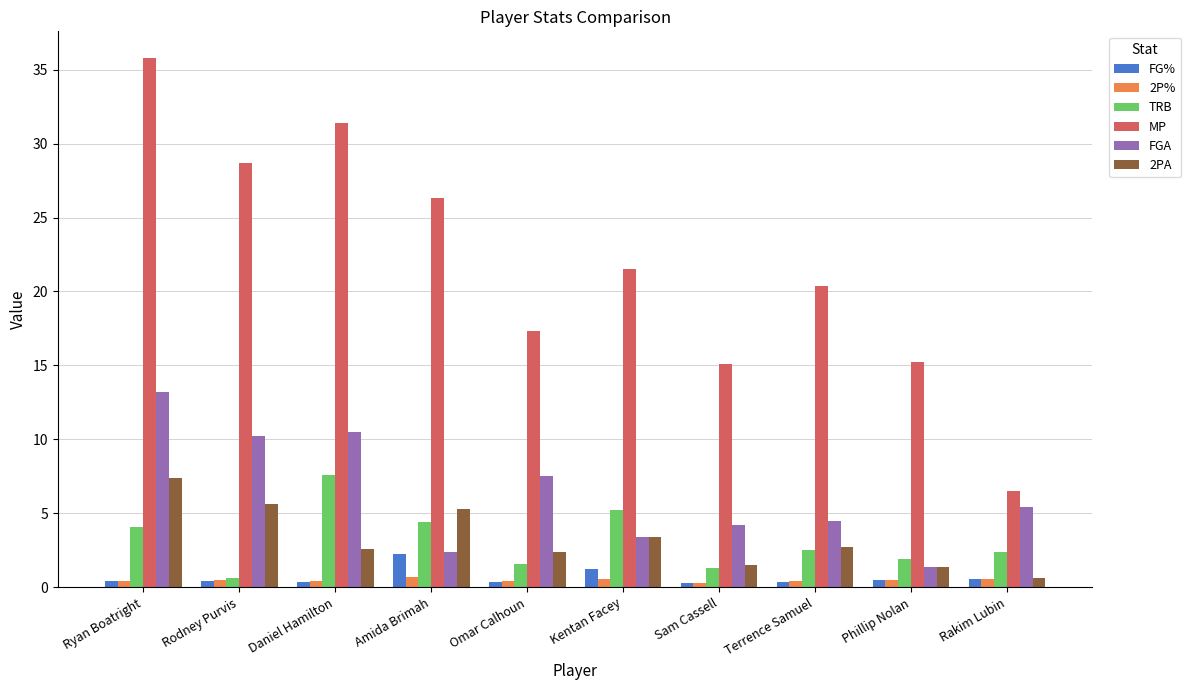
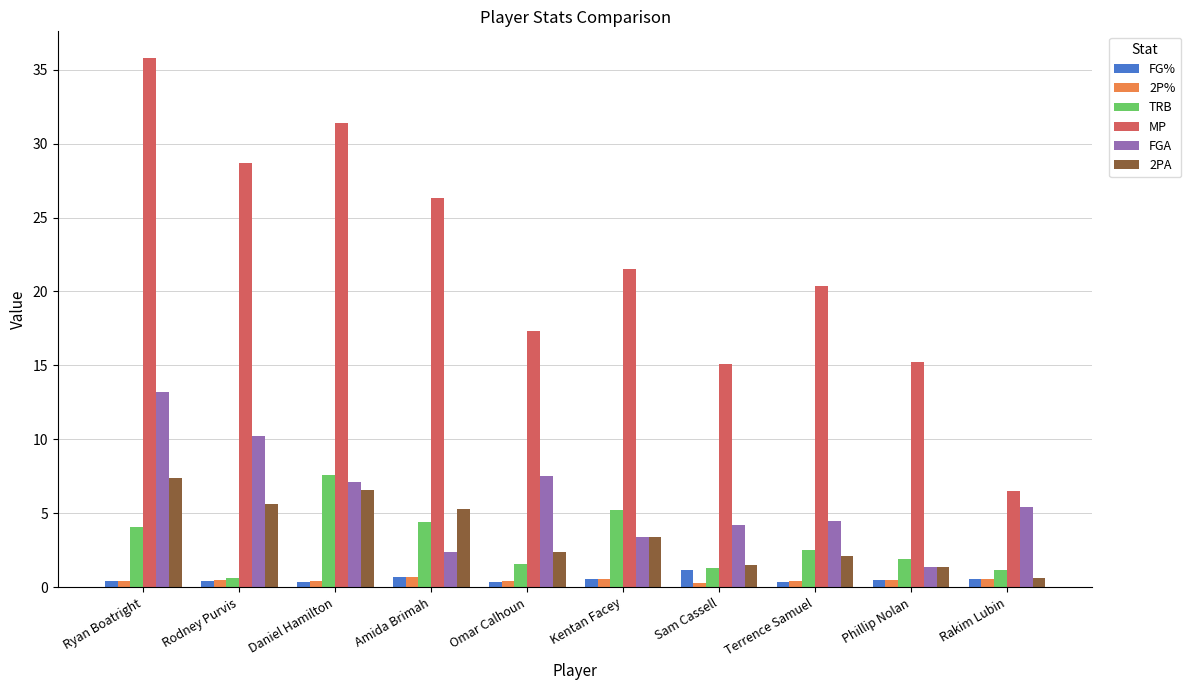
  {
    "FG%": {
      "Ryan Boatright": 0.4,
      "Rodney Purvis": 0.4,
      "Daniel Hamilton": 0.4,
-     "Amida Brimah": 2.3,
+     "Amida Brimah": 0.7,
      "Omar Calhoun": 0.4,
-     "Kentan Facey": 1.2,
-     "Sam Cassell": 0.3,
+     "Kentan Facey": 0.5,
+     "Sam Cassell": 1.2,
      "Terrence Samuel": 0.4,
      "Phillip Nolan": 0.5,
      "Rakim Lubin": 0.5
    },
    "TRB": {
      "Ryan Boatright": 4.1,
      "Rodney Purvis": 0.6,
      "Daniel Hamilton": 7.6,
      "Amida Brimah": 4.4,
      "Omar Calhoun": 1.6,
      "Kentan Facey": 5.2,
      "Sam Cassell": 1.3,
      "Terrence Samuel": 2.5,
      "Phillip Nolan": 1.9,
-     "Rakim Lubin": 2.4
+     "Rakim Lubin": 1.2
    },
    "FGA": {
      "Ryan Boatright": 13.2,
      "Rodney Purvis": 10.2,
-     "Daniel Hamilton": 10.5,
+     "Daniel Hamilton": 7.1,
      "Amida Brimah": 2.4,
      "Omar Calhoun": 7.5,
      "Kentan Facey": 3.4,
      "Sam Cassell": 4.2,
      "Terrence Samuel": 4.5,
      "Phillip Nolan": 1.4,
      "Rakim Lubin": 5.4
    },
    "2PA": {
      "Ryan Boatright": 7.4,
      "Rodney Purvis": 5.6,
-     "Daniel Hamilton": 2.6,
+     "Daniel Hamilton": 6.6,
      "Amida Brimah": 5.3,
      "Omar Calhoun": 2.4,
      "Kentan Facey": 3.4,
      "Sam Cassell": 1.5,
-     "Terrence Samuel": 2.7,
+     "Terrence Samuel": 2.1,
      "Phillip Nolan": 1.4,
      "Rakim Lubin": 0.6
    }
  }
